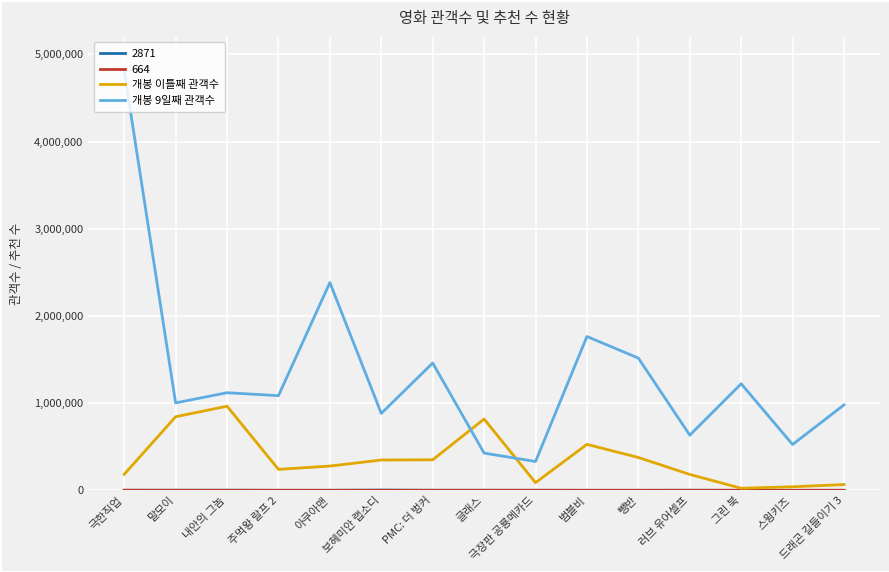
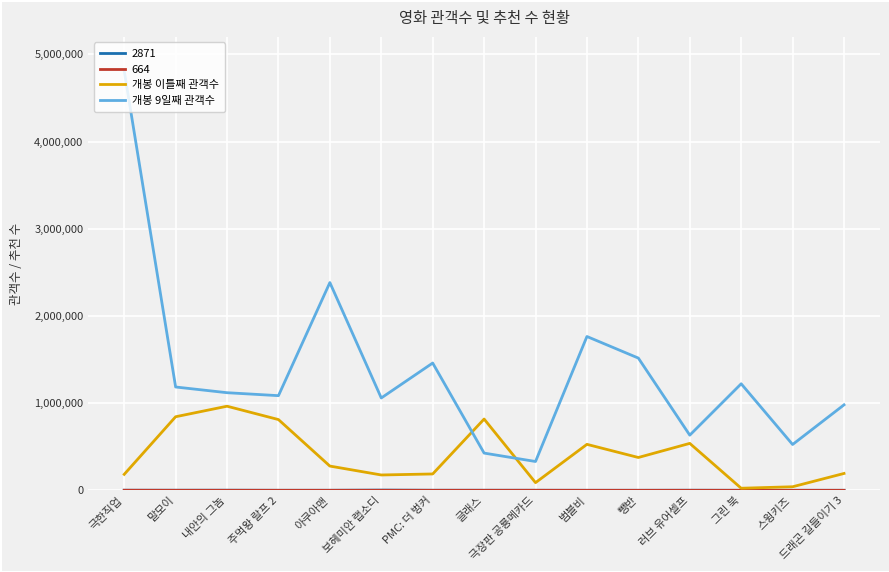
  {
    "664": {
      "극한직업": "0",
      "말모이": "0",
      "내안의 그놈": "0",
      "주먹왕 랄프 2": "0",
      "아쿠아맨": "0",
      "보헤미안 랩소디": "0",
      "PMC: 더 벙커": "0",
      "글래스": "0",
      "극장판 공룡메카드": "0",
      "범블비": "0",
      "뺑반": "0",
      "러브 유어셀프": "0",
      "스윙키즈": "0",
      "드래곤 길들이기 3": "0"
    },
    "개봉 이틀째 관객수": {
      "극한직업": "200,000",
      "말모이": "800,000",
      "내안의 그놈": "1,000,000",
-     "주먹왕 랄프 2": "200,000",
+     "주먹왕 랄프 2": "800,000",
      "아쿠아맨": "300,000",
-     "보헤미안 랩소디": "300,000",
-     "PMC: 더 벙커": "300,000",
+     "보헤미안 랩소디": "200,000",
+     "PMC: 더 벙커": "200,000",
      "글래스": "800,000",
      "극장판 공룡메카드": "100,000",
      "범블비": "500,000",
      "뺑반": "400,000",
-     "러브 유어셀프": "200,000",
+     "러브 유어셀프": "500,000",
      "스윙키즈": "0",
-     "드래곤 길들이기 3": "100,000"
+     "드래곤 길들이기 3": "200,000"
    },
    "개봉 9일째 관객수": {
-     "말모이": "1,000,000",
+     "말모이": "1,200,000",
      "내안의 그놈": "1,100,000",
      "주먹왕 랄프 2": "1,100,000",
      "아쿠아맨": "2,400,000",
-     "보헤미안 랩소디": "900,000",
+     "보헤미안 랩소디": "1,100,000",
      "PMC: 더 벙커": "1,500,000",
      "글래스": "400,000",
      "극장판 공룡메카드": "300,000",
      "범블비": "1,800,000",
      "뺑반": "1,500,000",
      "러브 유어셀프": "600,000",
      "그린 북": "1,200,000",
      "스윙키즈": "500,000",
      "드래곤 길들이기 3": "1,000,000"
    }
  }
